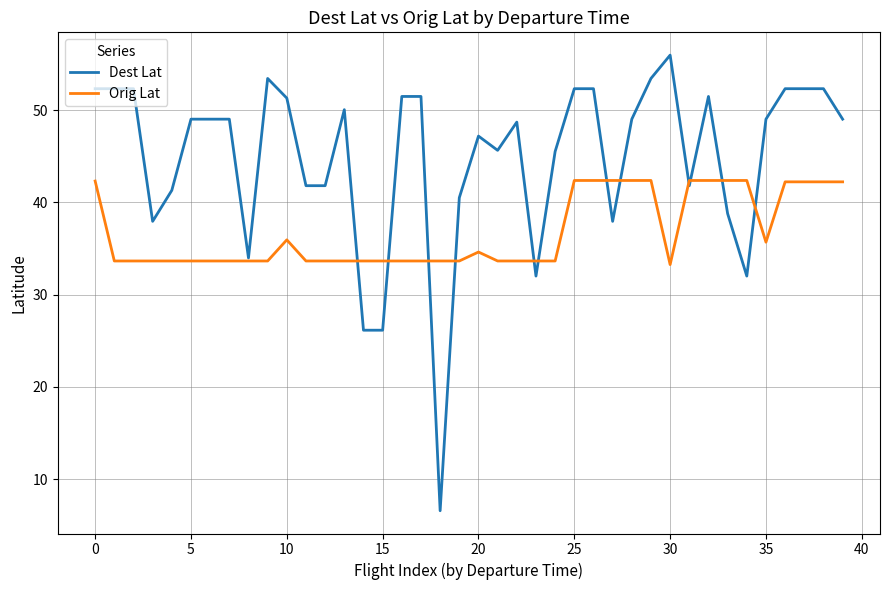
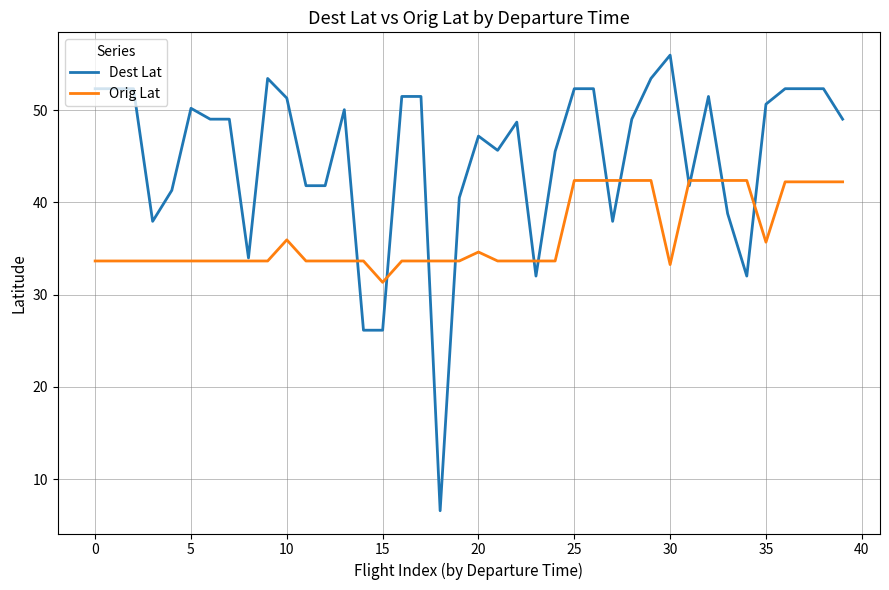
  {
    "Dest Lat": {
-     "5": 49,
+     "5": 50,
      "10": 51,
      "15": 26,
      "20": 47,
      "25": 52,
      "30": 56,
-     "35": 49
+     "35": 51
    },
    "Orig Lat": {
-     "0": 42,
+     "0": 34,
      "5": 34,
      "10": 36,
-     "15": 34,
+     "15": 31,
      "20": 35,
      "25": 42,
      "30": 33,
      "35": 36
    }
  }
